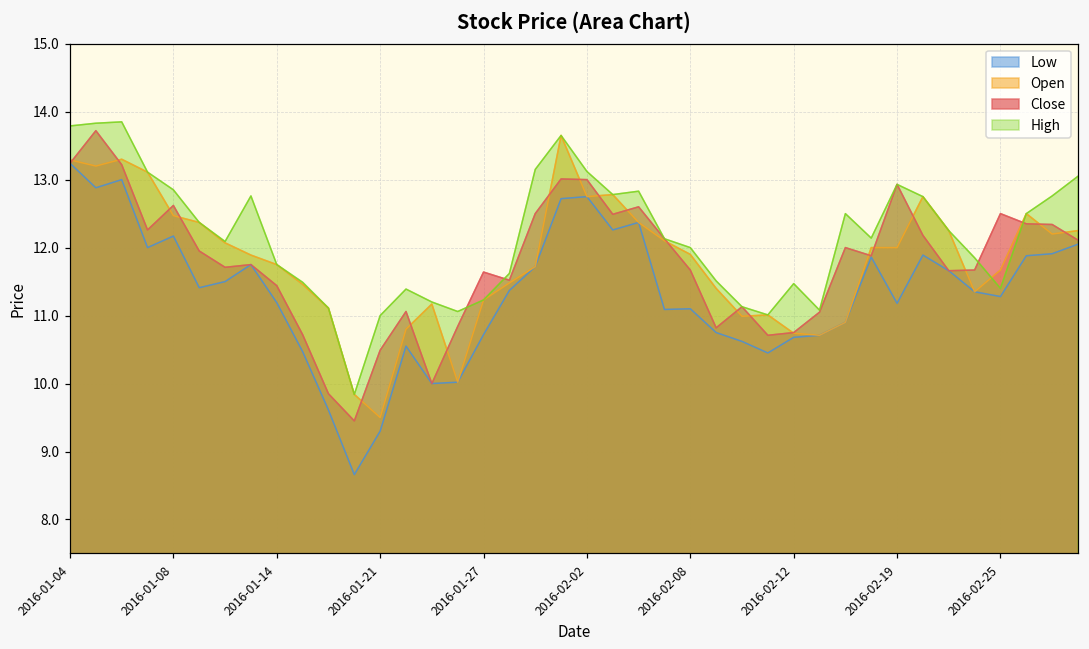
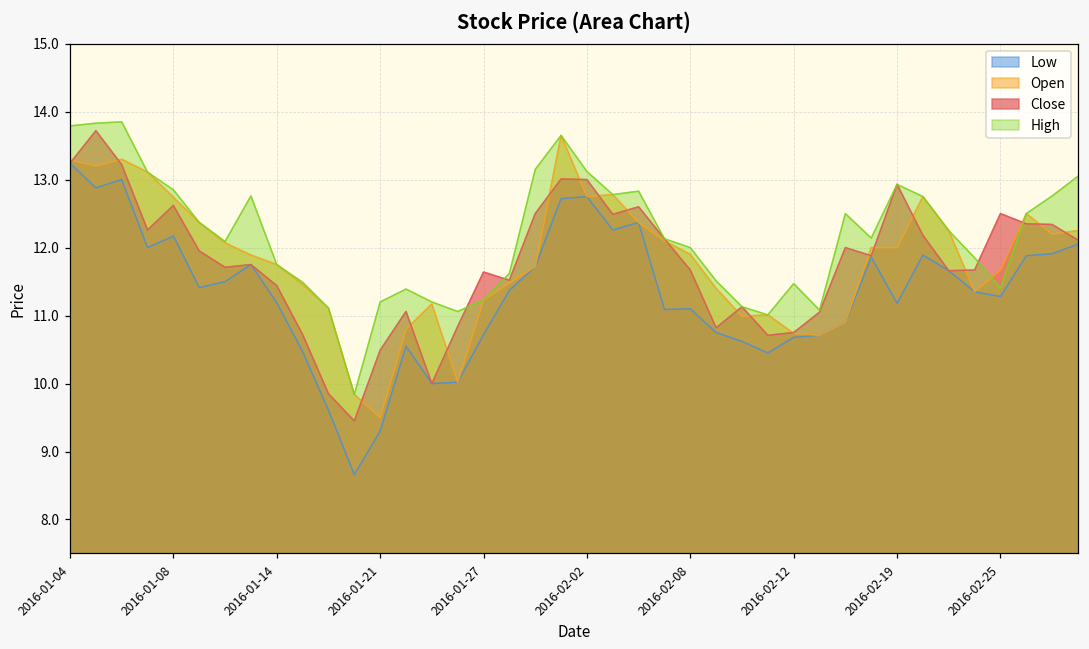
  {
    "Low": {
      "2016-01-08": 12.2,
      "2016-01-14": 11.2,
      "2016-01-21": 9.3,
      "2016-01-27": 10.7,
      "2016-02-08": 11.1,
      "2016-02-12": 10.7,
      "2016-02-19": 11.2,
      "2016-02-25": 11.3
    },
    "Open": {
      "2016-01-04": 13.3,
-     "2016-01-08": 12.5,
+     "2016-01-08": 12.7,
      "2016-01-21": 9.5,
      "2016-02-08": 11.9,
      "2016-02-19": 12.0,
      "2016-02-25": 11.7
    },
    "Close": {
      "2016-01-08": 12.6,
      "2016-01-14": 11.4,
      "2016-01-21": 10.5,
      "2016-01-27": 11.6,
      "2016-02-02": 13.0,
      "2016-02-08": 11.7,
      "2016-02-25": 12.5
    },
    "High": {
      "2016-01-04": 13.8,
      "2016-01-08": 12.9,
-     "2016-01-21": 11.0,
+     "2016-01-21": 11.2,
      "2016-02-02": 13.1,
      "2016-02-08": 12.0,
      "2016-02-12": 11.5,
      "2016-02-25": 11.4
    }
  }
